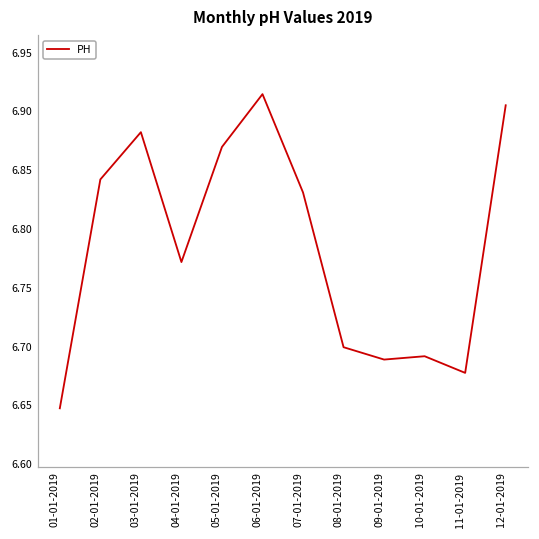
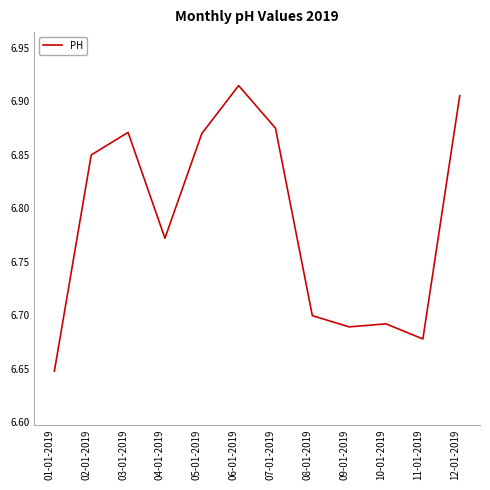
  {
    "01-01-2019": 6.648,
-   "02-01-2019": 6.842,
-   "03-01-2019": 6.882,
+   "02-01-2019": 6.850,
+   "03-01-2019": 6.871,
    "04-01-2019": 6.772,
    "05-01-2019": 6.870,
    "06-01-2019": 6.915,
-   "07-01-2019": 6.831,
+   "07-01-2019": 6.875,
    "08-01-2019": 6.699,
    "09-01-2019": 6.689,
    "10-01-2019": 6.692,
    "11-01-2019": 6.678,
    "12-01-2019": 6.905
  }
